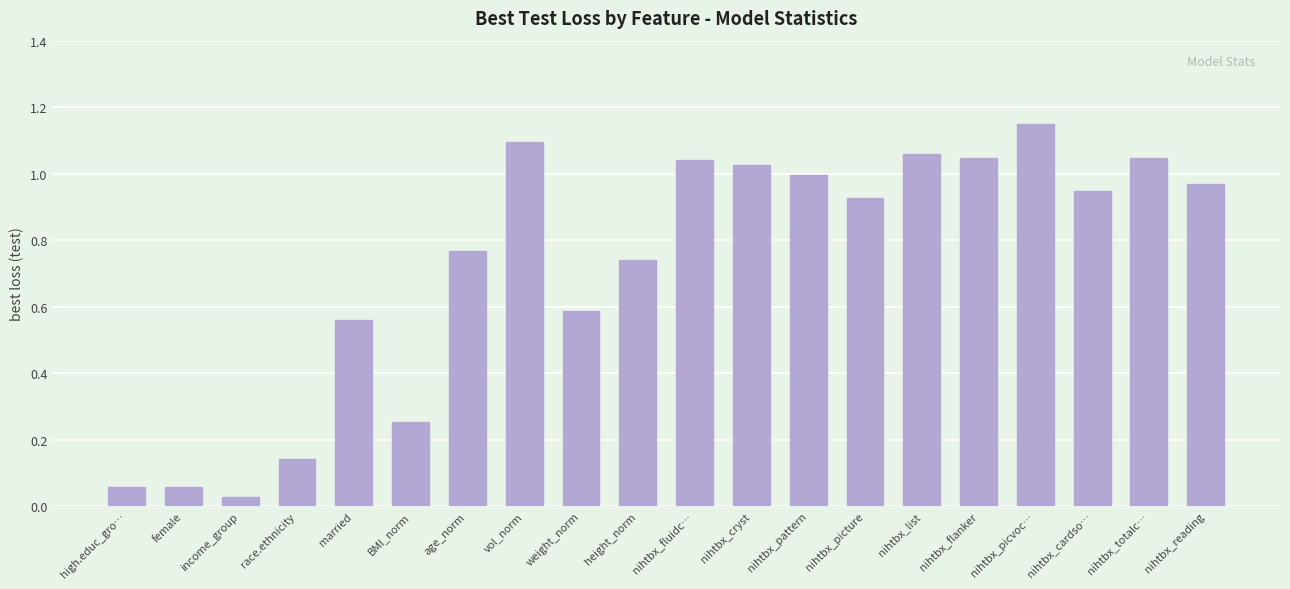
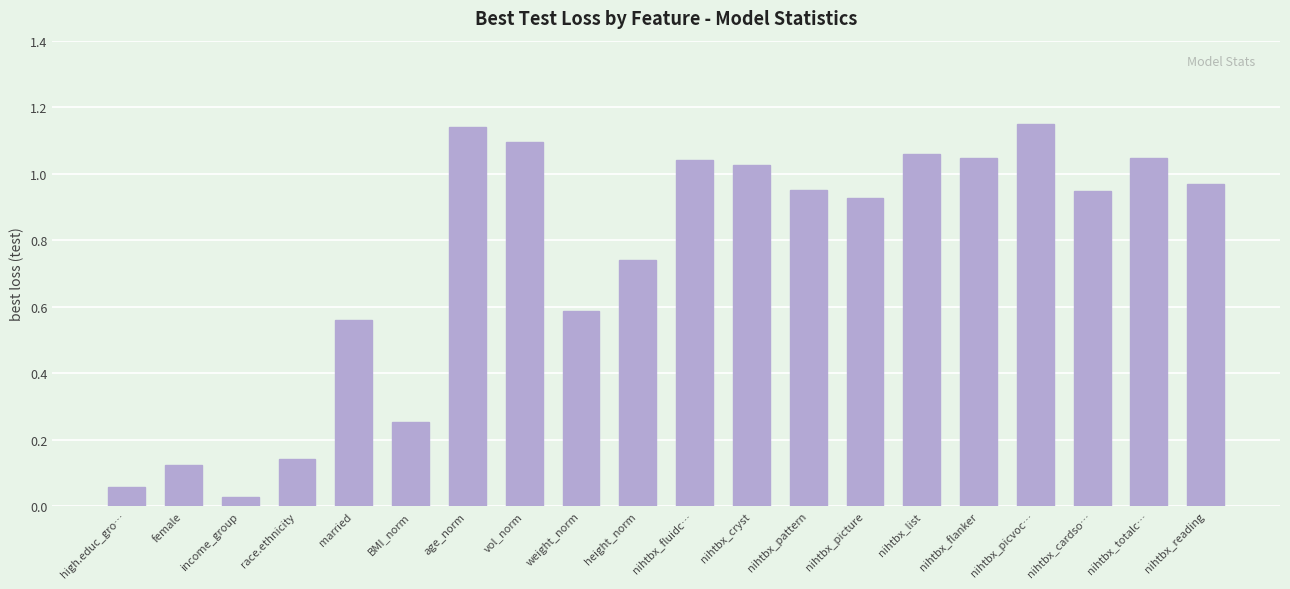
  {
    "high.educ_gro…": 0.06,
-   "female": 0.06,
+   "female": 0.12,
    "income_group": 0.03,
    "race.ethnicity": 0.14,
    "married": 0.56,
    "BMI_norm": 0.25,
-   "age_norm": 0.77,
+   "age_norm": 1.14,
    "vol_norm": 1.10,
    "weight_norm": 0.59,
    "height_norm": 0.74,
    "nihtbx_fluidc…": 1.04,
    "nihtbx_cryst": 1.03,
-   "nihtbx_pattern": 0.99,
+   "nihtbx_pattern": 0.95,
    "nihtbx_picture": 0.93,
    "nihtbx_list": 1.06,
    "nihtbx_flanker": 1.05,
    "nihtbx_picvoc…": 1.15,
    "nihtbx_cardso…": 0.95,
    "nihtbx_totalc…": 1.05,
    "nihtbx_reading": 0.97
  }
